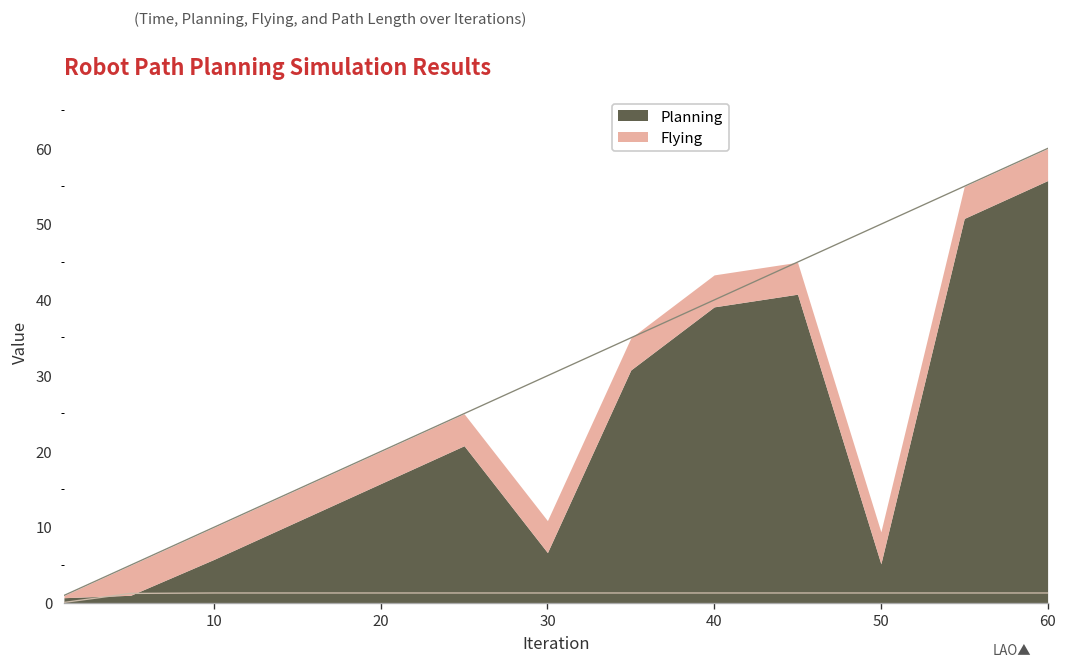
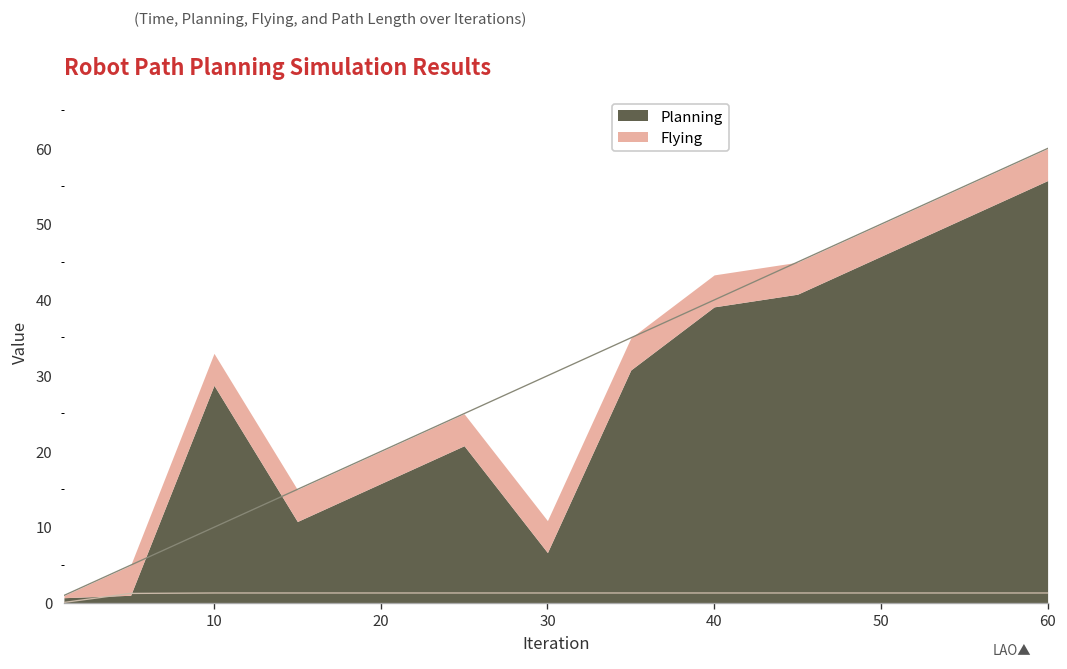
  {
    "Planning": {
-     "10": 6,
+     "10": 29,
      "20": 16,
      "30": 7,
      "40": 39,
-     "50": 5,
+     "50": 46,
      "60": 56
    }
  }
